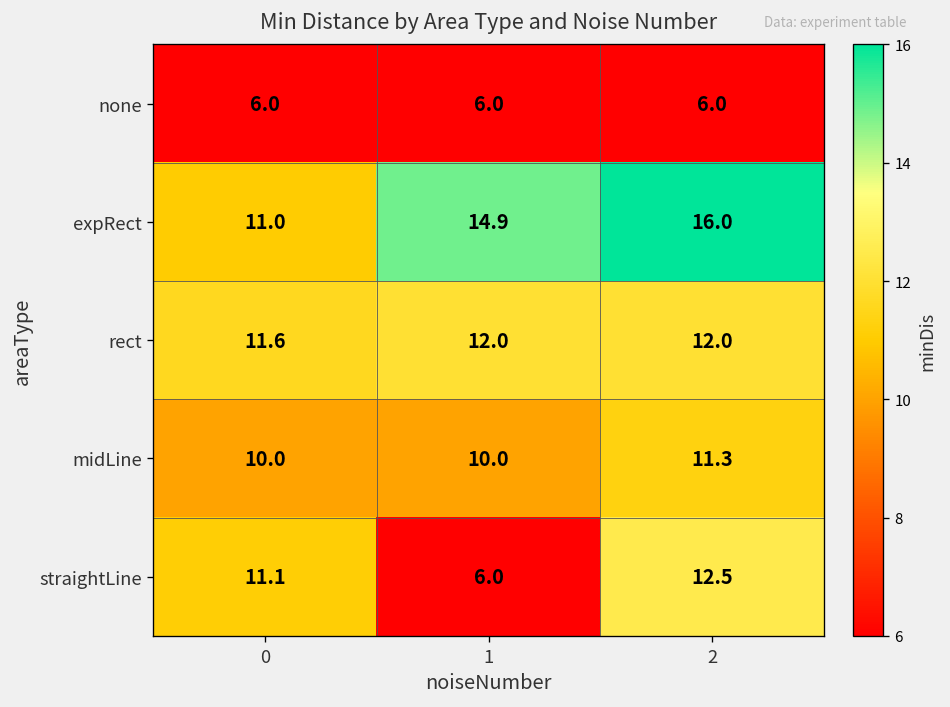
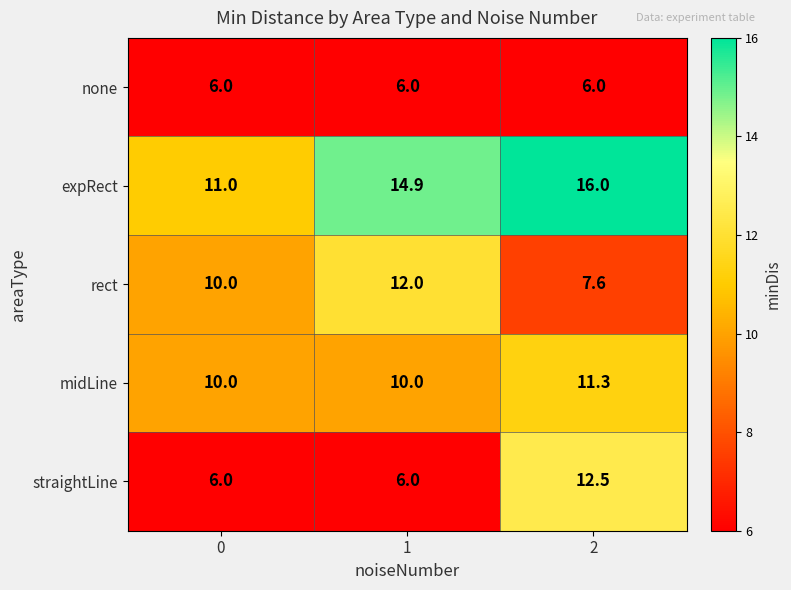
  {
    "none": {
      "0": 6.0,
      "1": 6.0,
      "2": 6.0
    },
    "expRect": {
      "0": 11.0,
      "1": 14.9,
      "2": 16.0
    },
    "rect": {
-     "0": 11.6,
+     "0": 10.0,
      "1": 12.0,
-     "2": 12.0
+     "2": 7.6
    },
    "midLine": {
      "0": 10.0,
      "1": 10.0,
      "2": 11.3
    },
    "straightLine": {
-     "0": 11.1,
+     "0": 6.0,
      "1": 6.0,
      "2": 12.5
    }
  }
